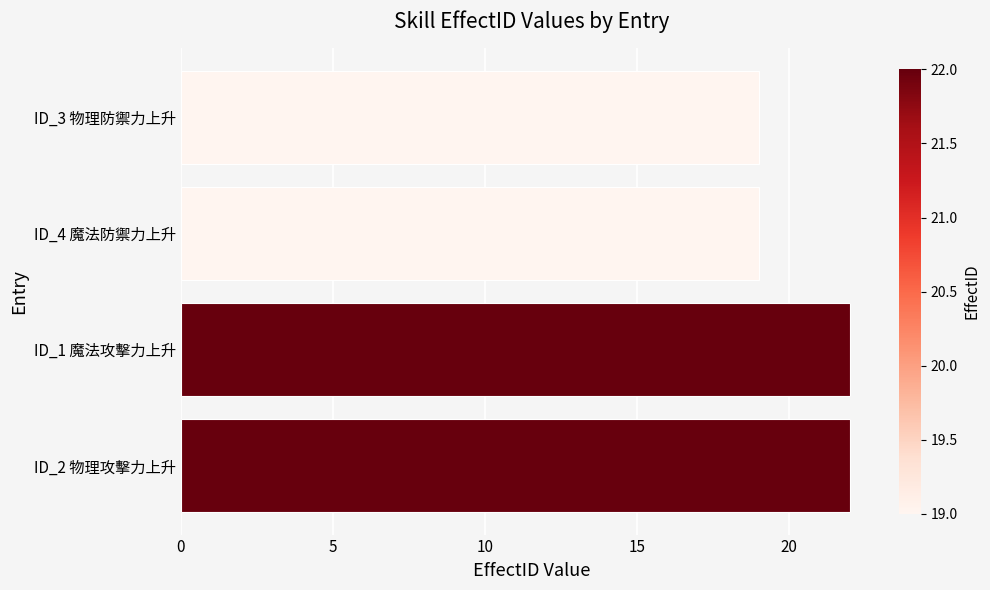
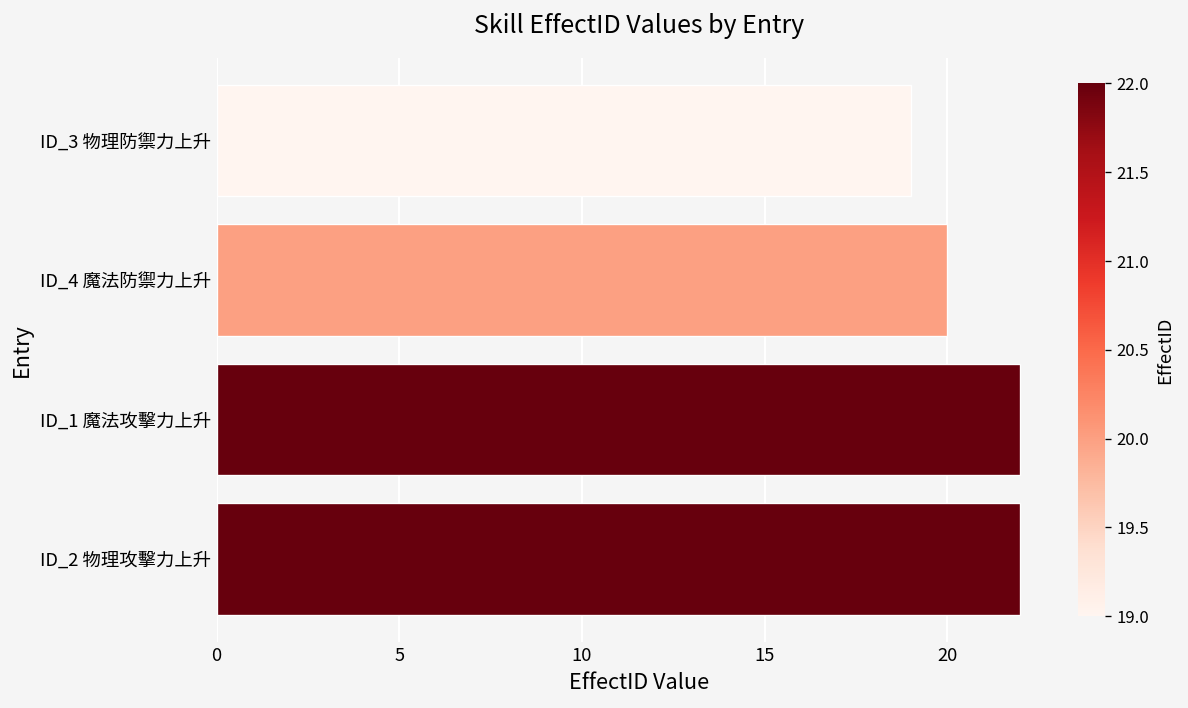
  {
    "ID_3 物理防禦力上升": 19,
-   "ID_4 魔法防禦力上升": 19,
+   "ID_4 魔法防禦力上升": 20,
    "ID_1 魔法攻擊力上升": 22,
    "ID_2 物理攻擊力上升": 22
  }
